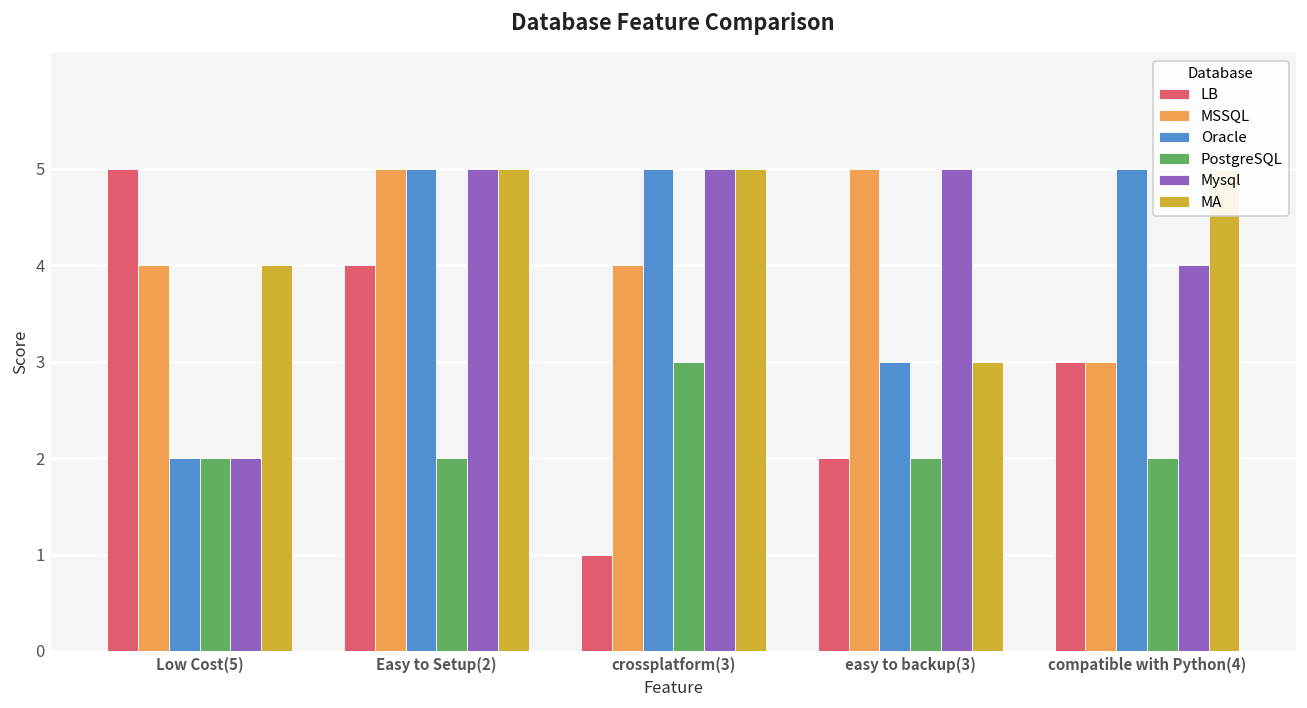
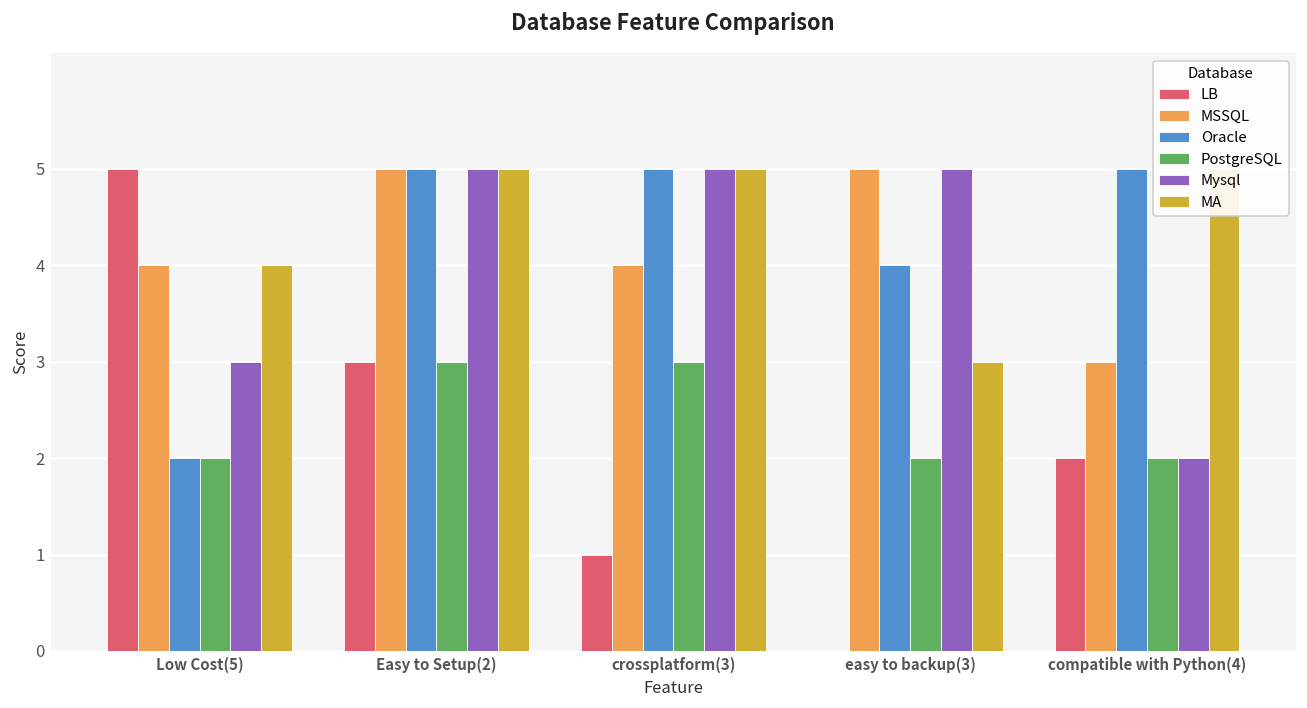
  {
    "LB": {
      "Low Cost(5)": 5,
-     "Easy to Setup(2)": 4,
+     "Easy to Setup(2)": 3,
      "crossplatform(3)": 1,
-     "easy to backup(3)": 2,
-     "compatible with Python(4)": 3
+     "easy to backup(3)": 0,
+     "compatible with Python(4)": 2
    },
    "Oracle": {
      "Low Cost(5)": 2,
      "Easy to Setup(2)": 5,
      "crossplatform(3)": 5,
-     "easy to backup(3)": 3,
+     "easy to backup(3)": 4,
      "compatible with Python(4)": 5
    },
    "PostgreSQL": {
      "Low Cost(5)": 2,
-     "Easy to Setup(2)": 2,
+     "Easy to Setup(2)": 3,
      "crossplatform(3)": 3,
      "easy to backup(3)": 2,
      "compatible with Python(4)": 2
    },
    "Mysql": {
-     "Low Cost(5)": 2,
+     "Low Cost(5)": 3,
      "Easy to Setup(2)": 5,
      "crossplatform(3)": 5,
      "easy to backup(3)": 5,
-     "compatible with Python(4)": 4
+     "compatible with Python(4)": 2
    }
  }
